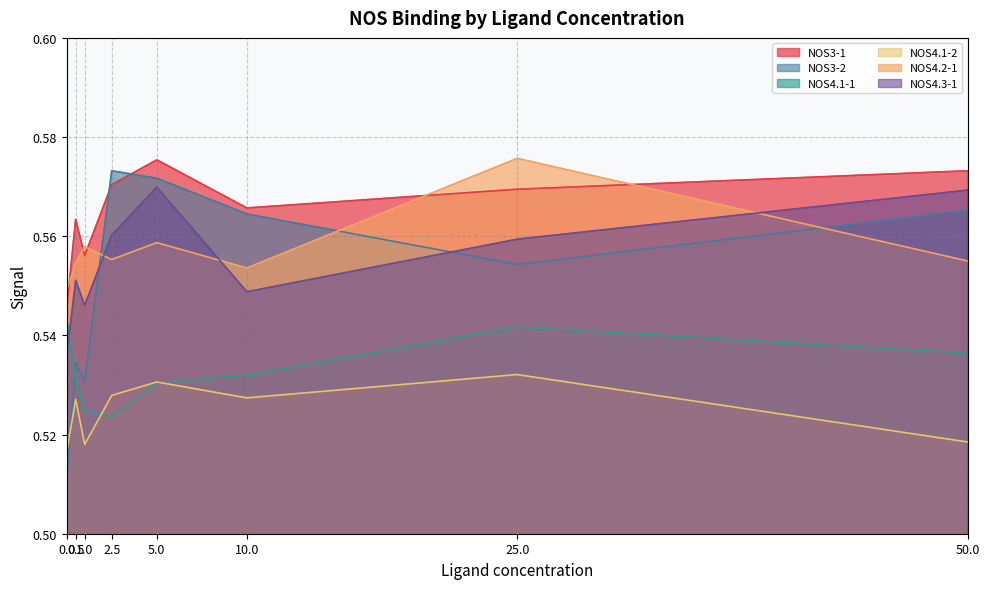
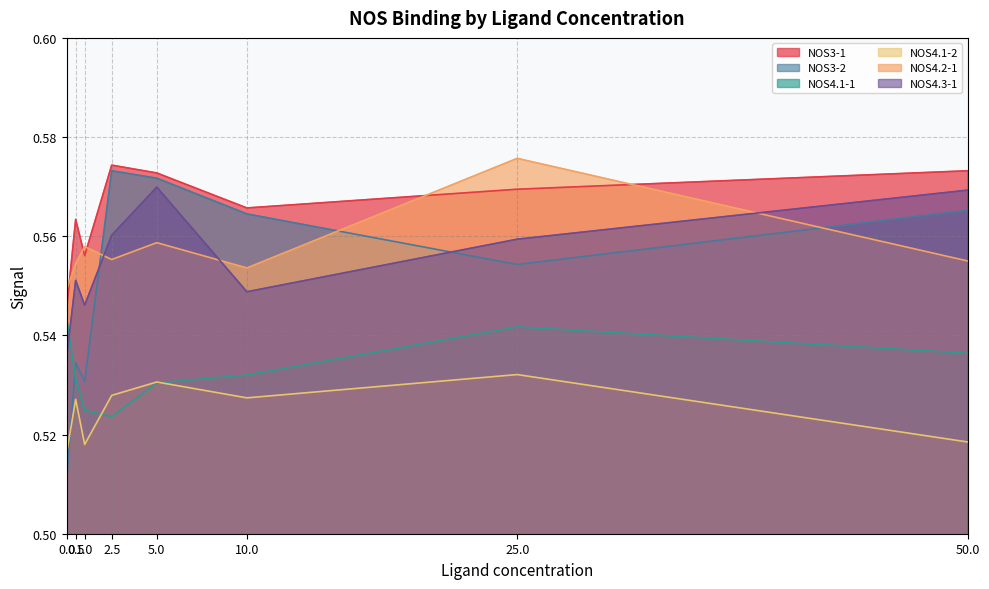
  {
    "NOS3-1": {
-     "2.5": 0.570,
-     "5.0": 0.575,
+     "2.5": 0.574,
+     "5.0": 0.573,
      "10.0": 0.566,
      "25.0": 0.569,
      "50.0": 0.573
    }
  }
